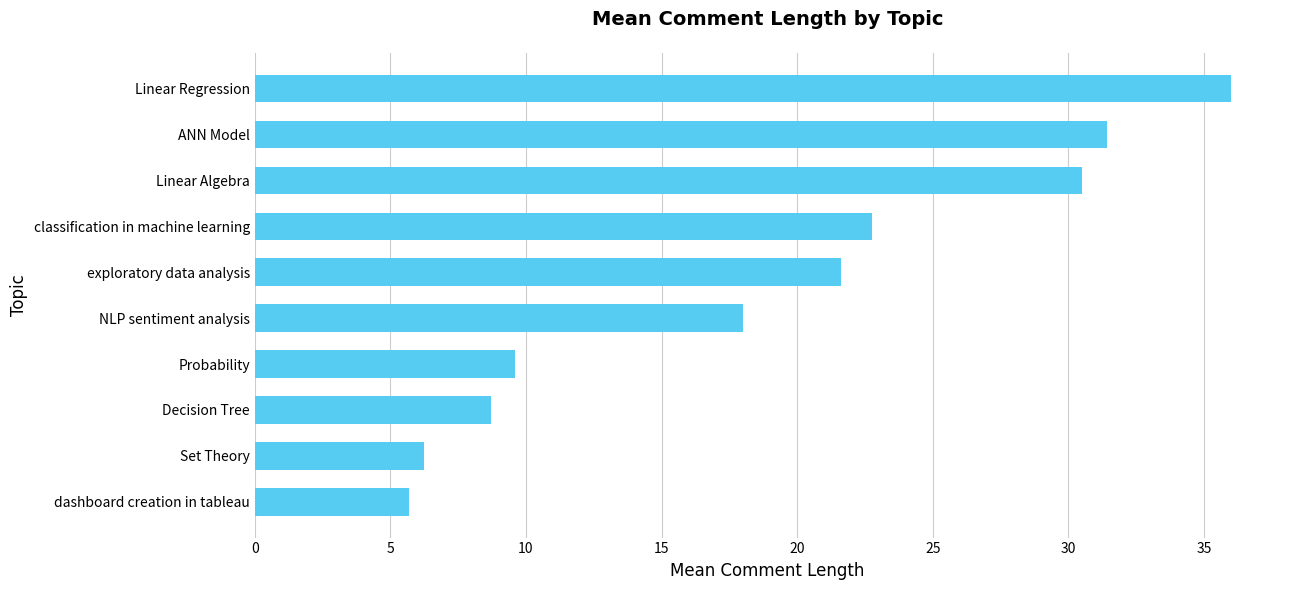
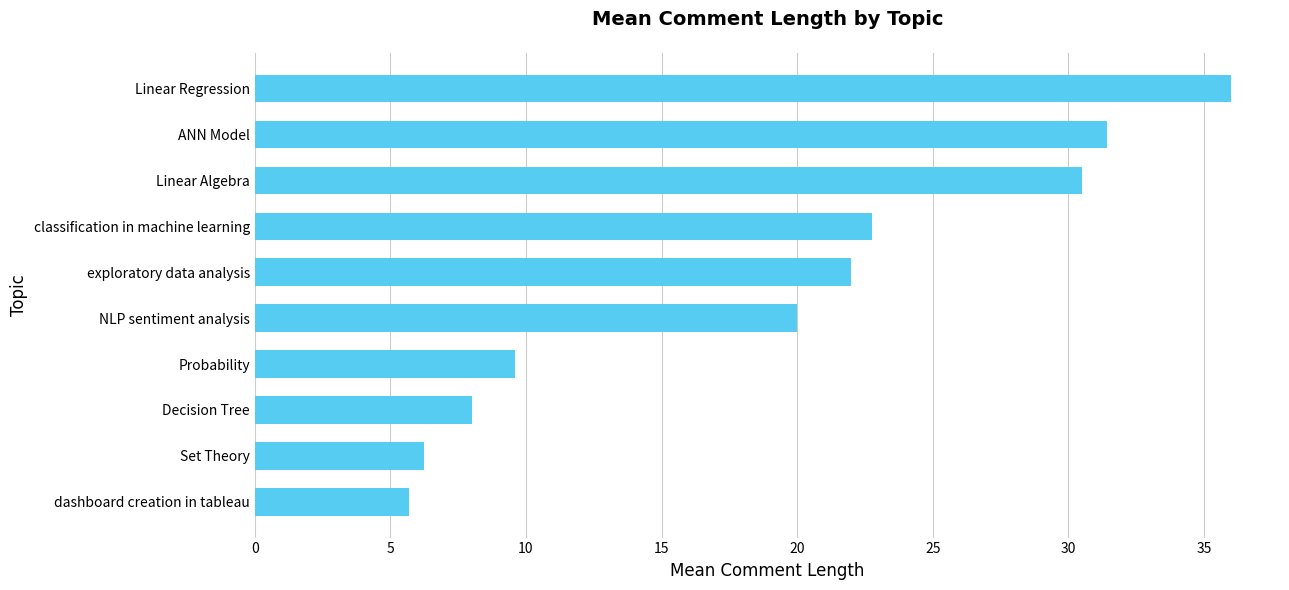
  {
    "Linear Regression": 36.0,
    "ANN Model": 31.4,
    "Linear Algebra": 30.5,
    "classification in machine learning": 22.8,
-   "exploratory data analysis": 21.6,
-   "NLP sentiment analysis": 18,
+   "exploratory data analysis": 22.0,
+   "NLP sentiment analysis": 20,
    "Probability": 9.6,
-   "Decision Tree": 8.7,
+   "Decision Tree": 8.0,
    "Set Theory": 6.3,
    "dashboard creation in tableau": 5.7
  }
